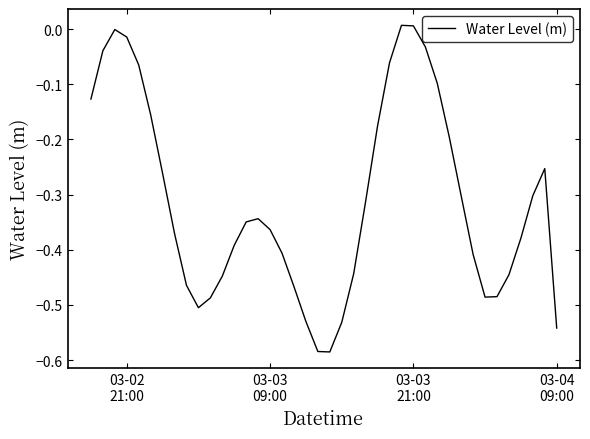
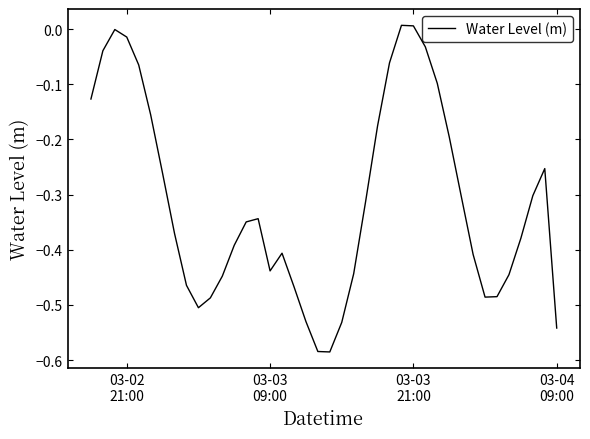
  {
    "03-02 21:00": -0.01,
-   "03-03 09:00": -0.36,
+   "03-03 09:00": -0.44,
    "03-03 21:00": 0.01,
    "03-04 09:00": -0.54
  }
